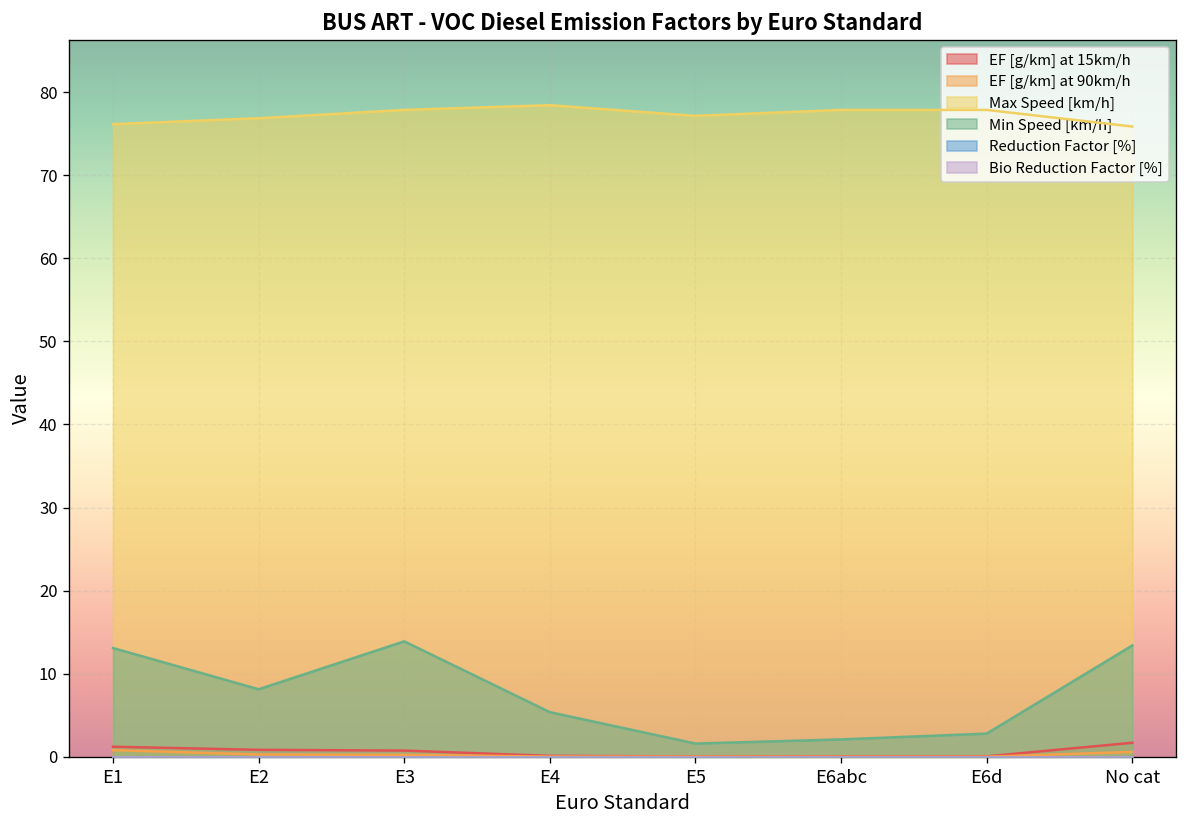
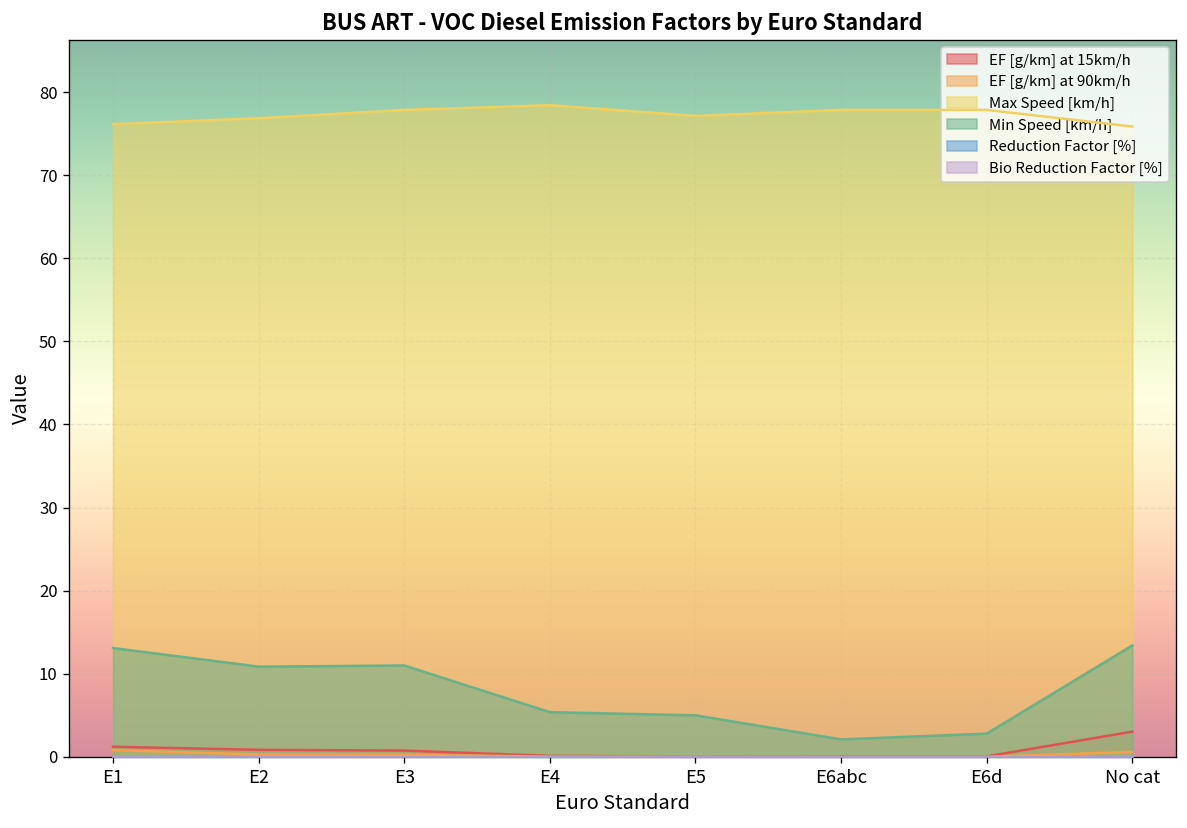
  {
    "EF [g/km] at 15km/h": {
      "E1": 1,
      "E2": 1,
      "E3": 1,
-     "No cat": 2
+     "No cat": 3
    },
    "Min Speed [km/h]": {
      "E1": 13,
-     "E2": 8,
-     "E3": 14,
+     "E2": 11,
+     "E3": 11,
      "E4": 5,
-     "E5": 2,
+     "E5": 5,
      "E6abc": 2,
      "E6d": 3,
      "No cat": 13
    },
    "Bio Reduction Factor [%]": {
      "E1": 0,
      "No cat": 0
    }
  }
